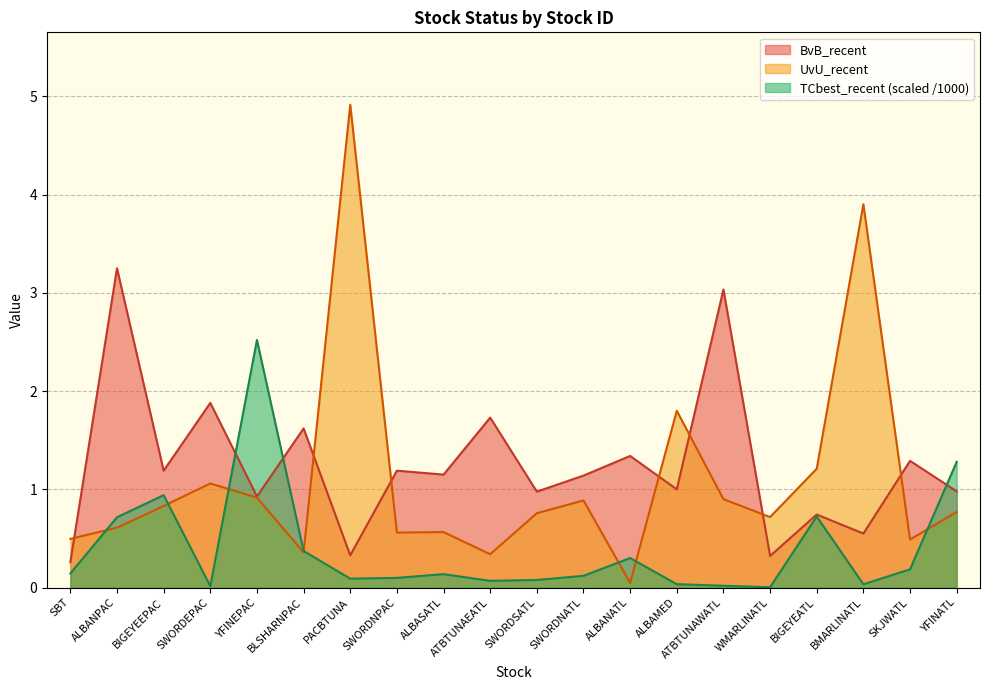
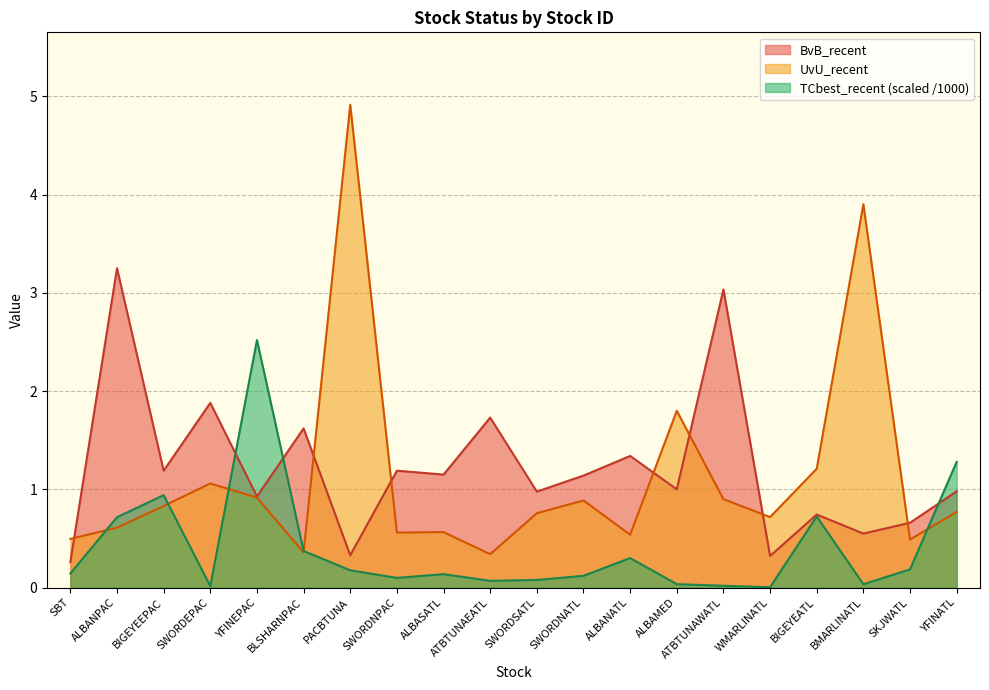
  {
    "BvB_recent": {
      "SBT": 0.3,
      "ALBANPAC": 3.3,
      "BIGEYEEPAC": 1.2,
      "SWORDEPAC": 1.9,
      "BLSHARNPAC": 1.6,
      "PACBTUNA": 0.3,
      "SWORDNPAC": 1.2,
      "ALBASATL": 1.2,
      "ATBTUNAEATL": 1.7,
      "SWORDSATL": 1.0,
      "SWORDNATL": 1.1,
      "ALBANATL": 1.3,
      "ALBAMED": 1.0,
      "ATBTUNAWATL": 3.0,
      "WMARLINATL": 0.3,
      "BMARLINATL": 0.6,
-     "SKJWATL": 1.3,
+     "SKJWATL": 0.7,
      "YFINATL": 1.0
    },
    "UvU_recent": {
      "SBT": 0.5,
      "ALBANPAC": 0.6,
      "BIGEYEEPAC": 0.8,
      "SWORDEPAC": 1.1,
      "PACBTUNA": 4.9,
      "SWORDNPAC": 0.6,
      "ALBASATL": 0.6,
      "ATBTUNAEATL": 0.3,
      "SWORDSATL": 0.8,
      "SWORDNATL": 0.9,
-     "ALBANATL": 0.0,
+     "ALBANATL": 0.5,
      "ALBAMED": 1.8,
      "ATBTUNAWATL": 0.9,
      "WMARLINATL": 0.7,
      "BIGEYEATL": 1.2,
      "BMARLINATL": 3.9,
      "SKJWATL": 0.5,
      "YFINATL": 0.8
    },
    "TCbest_recent (scaled /1000)": {
      "SBT": 0.1,
      "ALBANPAC": 0.7,
      "BIGEYEEPAC": 0.9,
      "SWORDEPAC": 0.0,
      "YFINEPAC": 2.5,
-     "PACBTUNA": 0.1,
+     "PACBTUNA": 0.2,
      "SWORDNPAC": 0.1,
      "ALBASATL": 0.1,
      "ATBTUNAEATL": 0.1,
      "SWORDSATL": 0.1,
      "SWORDNATL": 0.1,
      "ALBANATL": 0.3,
      "ALBAMED": 0.0,
      "ATBTUNAWATL": 0.0,
      "WMARLINATL": 0.0,
      "BMARLINATL": 0.0,
      "SKJWATL": 0.2,
      "YFINATL": 1.3
    }
  }
